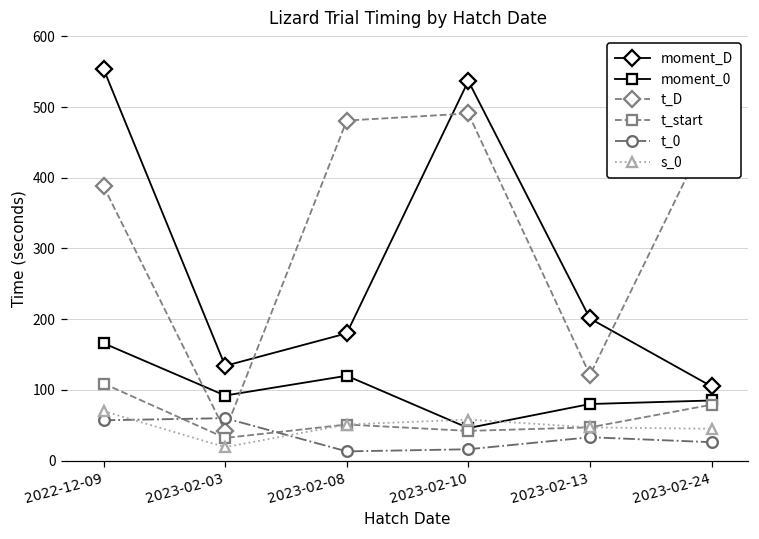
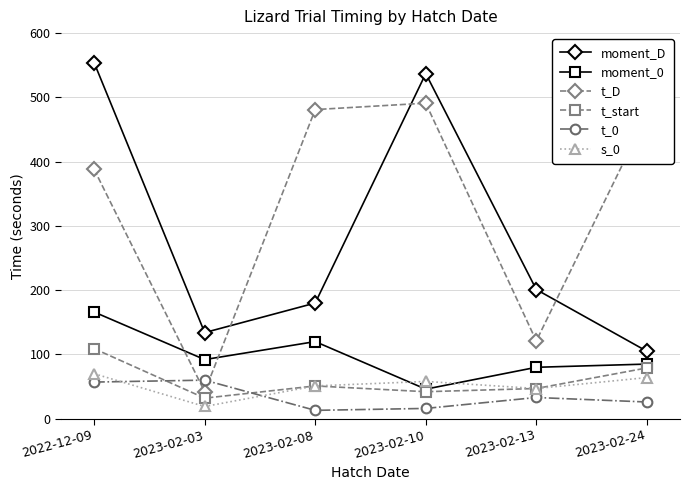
  {
    "s_0": {
      "2022-12-09": 70,
      "2023-02-03": 20,
      "2023-02-10": 60,
-     "2023-02-24": 50
+     "2023-02-24": 60
    }
  }
